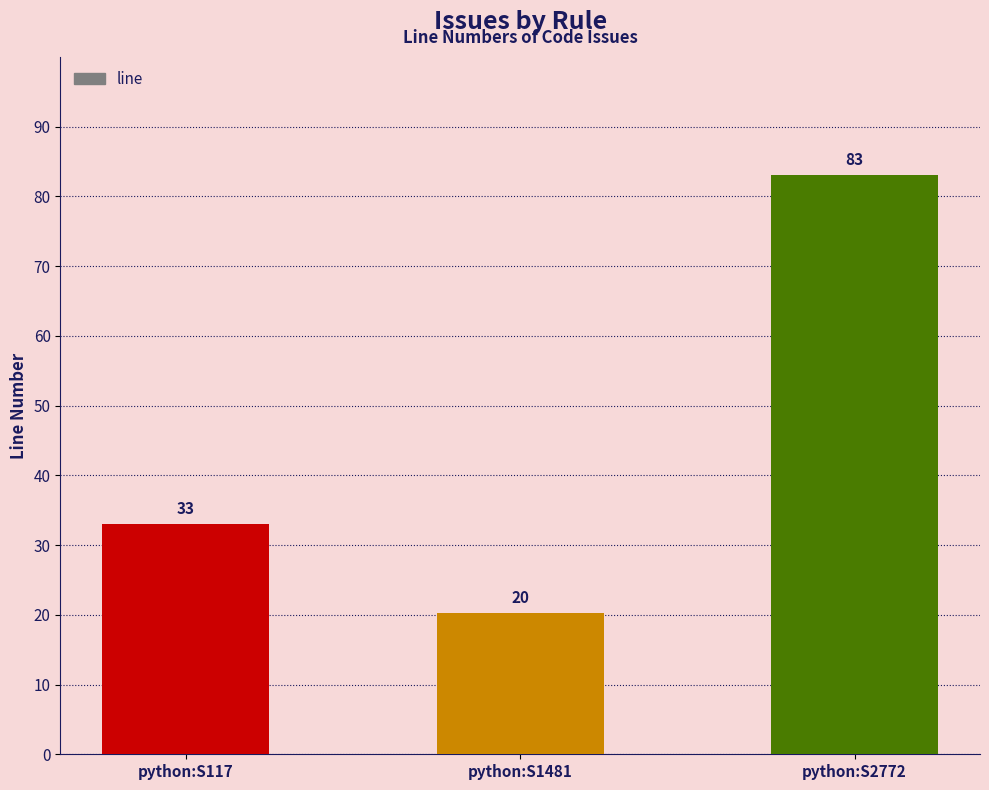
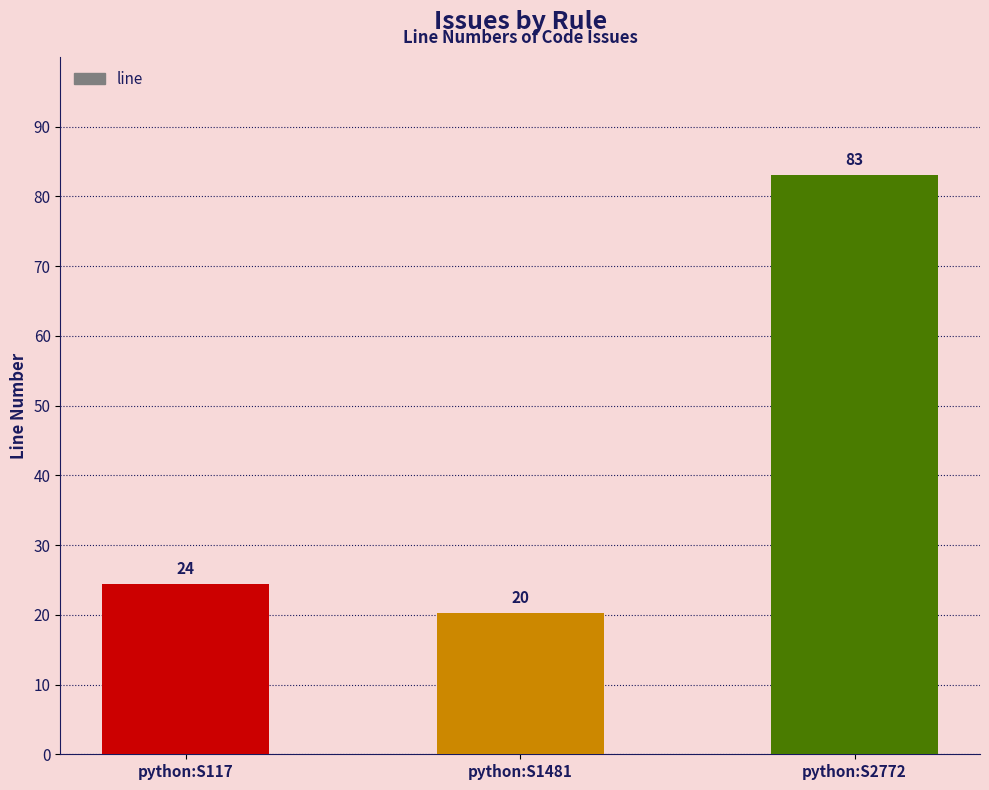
  {
-   "python:S117": 33,
+   "python:S117": 24,
    "python:S1481": 20,
    "python:S2772": 83
  }
